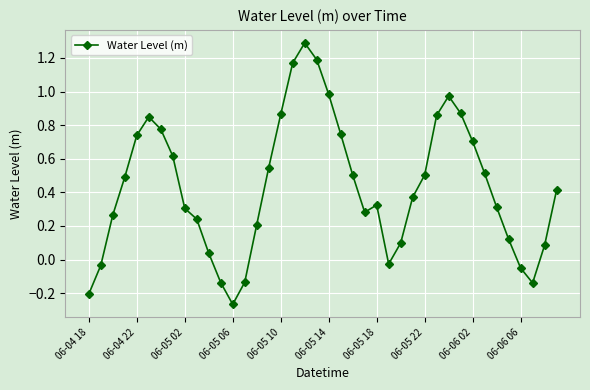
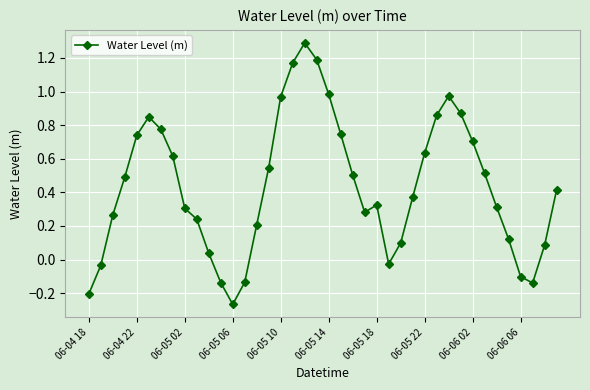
  {
    "06-04 18": -0.20,
    "06-04 22": 0.74,
    "06-05 02": 0.30,
    "06-05 06": -0.27,
-   "06-05 10": 0.86,
+   "06-05 10": 0.97,
    "06-05 14": 0.98,
    "06-05 18": 0.32,
-   "06-05 22": 0.50,
+   "06-05 22": 0.63,
    "06-06 02": 0.70,
-   "06-06 06": -0.05
+   "06-06 06": -0.10
  }
